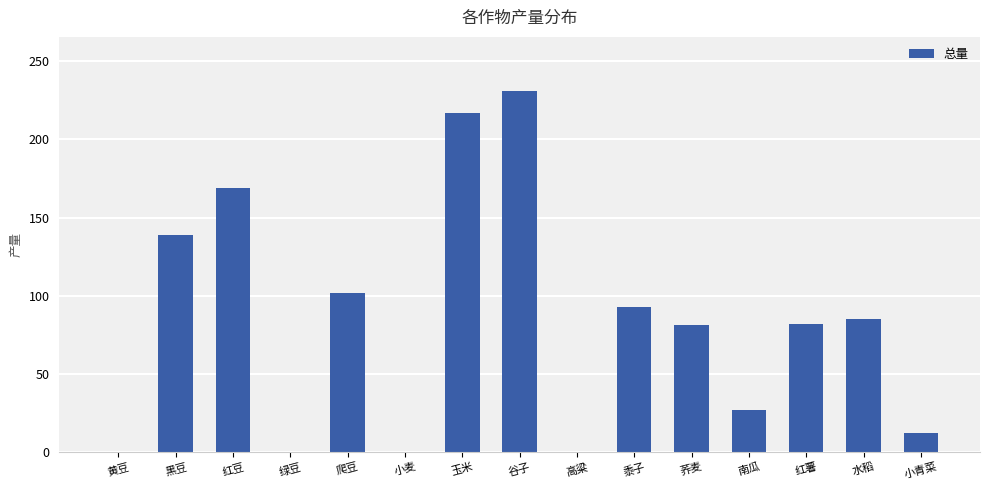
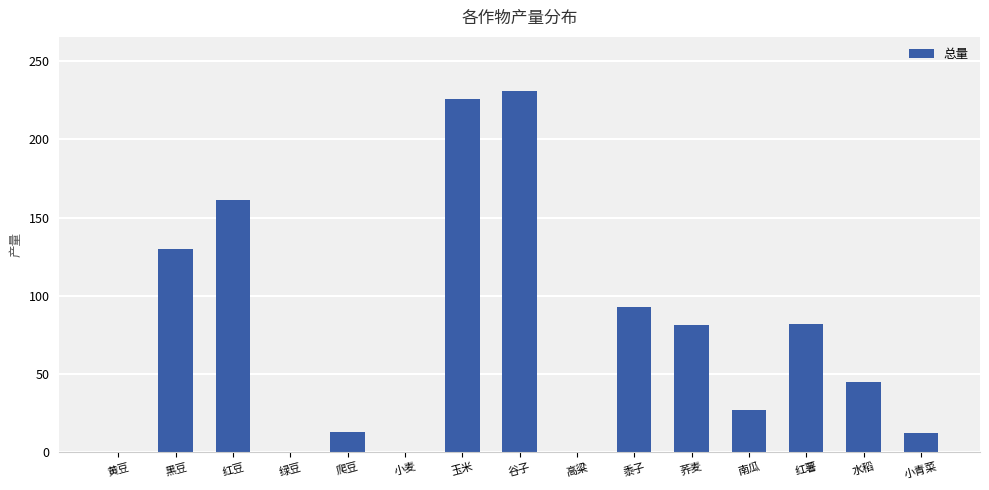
  {
    "黄豆": 0,
-   "黑豆": 139,
-   "红豆": 169,
+   "黑豆": 130,
+   "红豆": 161,
    "绿豆": 0,
-   "爬豆": 102,
+   "爬豆": 13,
    "小麦": 0,
-   "玉米": 217,
+   "玉米": 226,
    "谷子": 231,
    "高粱": 0,
    "黍子": 93,
    "荞麦": 81,
    "南瓜": 27,
    "红薯": 82,
-   "水稻": 85,
+   "水稻": 45,
    "小青菜": 12
  }
